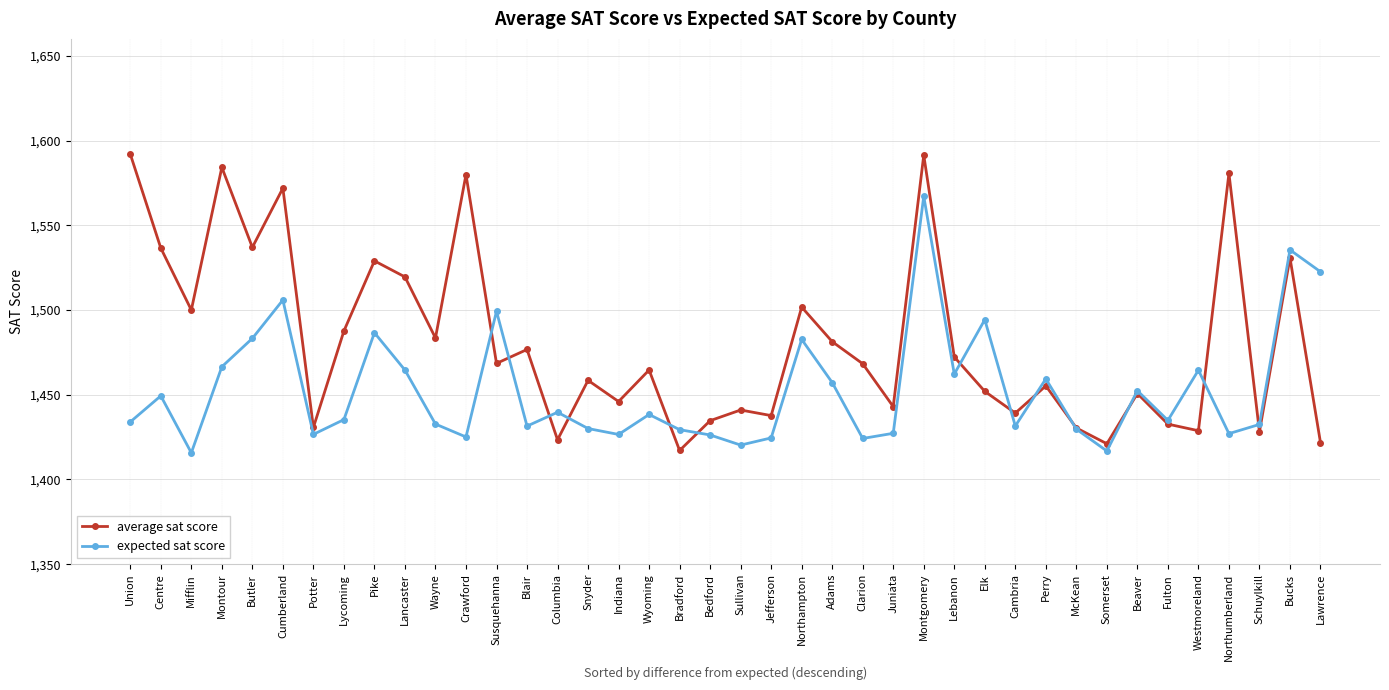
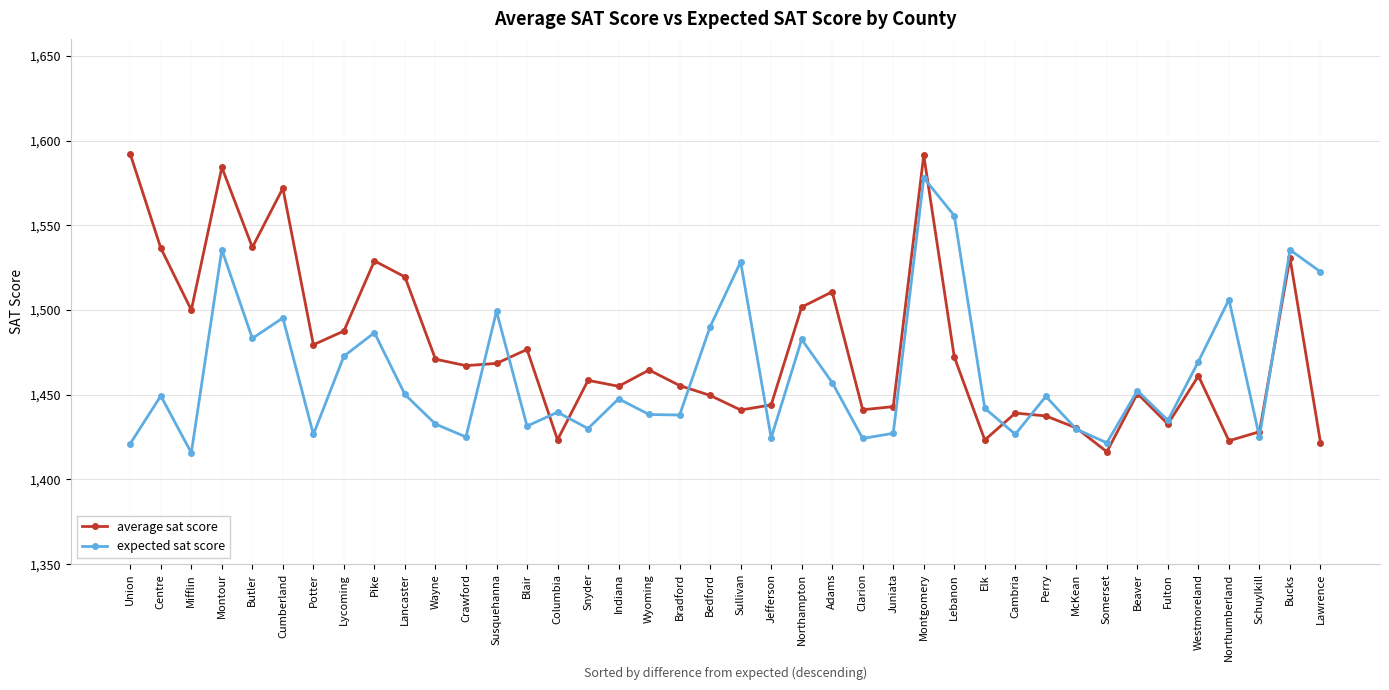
  {
    "average sat score": {
      "Union": "1,592",
      "Centre": "1,537",
      "Mifflin": "1,500",
      "Montour": "1,584",
      "Butler": "1,537",
      "Cumberland": "1,572",
-     "Potter": "1,431",
+     "Potter": "1,480",
      "Lycoming": "1,488",
      "Pike": "1,529",
      "Lancaster": "1,520",
-     "Wayne": "1,484",
-     "Crawford": "1,580",
+     "Wayne": "1,471",
+     "Crawford": "1,467",
      "Susquehanna": "1,469",
      "Blair": "1,477",
      "Columbia": "1,423",
      "Snyder": "1,459",
-     "Indiana": "1,446",
+     "Indiana": "1,455",
      "Wyoming": "1,465",
-     "Bradford": "1,417",
-     "Bedford": "1,435",
+     "Bradford": "1,455",
+     "Bedford": "1,450",
      "Sullivan": "1,441",
-     "Jefferson": "1,438",
+     "Jefferson": "1,444",
      "Northampton": "1,502",
-     "Adams": "1,481",
-     "Clarion": "1,468",
+     "Adams": "1,511",
+     "Clarion": "1,441",
      "Juniata": "1,443",
      "Montgomery": "1,591",
      "Lebanon": "1,472",
-     "Elk": "1,452",
+     "Elk": "1,423",
      "Cambria": "1,439",
-     "Perry": "1,455",
-     "Somerset": "1,421",
+     "Perry": "1,438",
+     "Somerset": "1,416",
      "Beaver": "1,451",
      "Fulton": "1,433",
-     "Westmoreland": "1,429",
-     "Northumberland": "1,581",
+     "Westmoreland": "1,461",
+     "Northumberland": "1,423",
      "Schuylkill": "1,428",
      "Bucks": "1,531",
      "Lawrence": "1,422"
    },
    "expected sat score": {
-     "Union": "1,434",
+     "Union": "1,421",
      "Centre": "1,449",
      "Mifflin": "1,416",
-     "Montour": "1,467",
+     "Montour": "1,536",
      "Butler": "1,483",
-     "Cumberland": "1,506",
+     "Cumberland": "1,495",
      "Potter": "1,427",
-     "Lycoming": "1,435",
+     "Lycoming": "1,473",
      "Pike": "1,487",
-     "Lancaster": "1,465",
+     "Lancaster": "1,450",
      "Wayne": "1,433",
      "Crawford": "1,425",
      "Susquehanna": "1,499",
      "Blair": "1,432",
      "Columbia": "1,440",
      "Snyder": "1,430",
-     "Indiana": "1,427",
+     "Indiana": "1,448",
      "Wyoming": "1,438",
-     "Bradford": "1,429",
-     "Bedford": "1,426",
-     "Sullivan": "1,420",
+     "Bradford": "1,438",
+     "Bedford": "1,490",
+     "Sullivan": "1,528",
      "Jefferson": "1,425",
      "Northampton": "1,483",
      "Adams": "1,457",
      "Clarion": "1,424",
      "Juniata": "1,427",
-     "Montgomery": "1,567",
-     "Lebanon": "1,462",
-     "Elk": "1,494",
-     "Cambria": "1,432",
-     "Perry": "1,459",
-     "Somerset": "1,417",
+     "Montgomery": "1,578",
+     "Lebanon": "1,556",
+     "Elk": "1,442",
+     "Cambria": "1,427",
+     "Perry": "1,449",
+     "Somerset": "1,422",
      "Beaver": "1,452",
      "Fulton": "1,435",
-     "Westmoreland": "1,465",
-     "Northumberland": "1,427",
-     "Schuylkill": "1,432",
+     "Westmoreland": "1,470",
+     "Northumberland": "1,506",
+     "Schuylkill": "1,425",
      "Bucks": "1,536",
      "Lawrence": "1,523"
    }
  }
